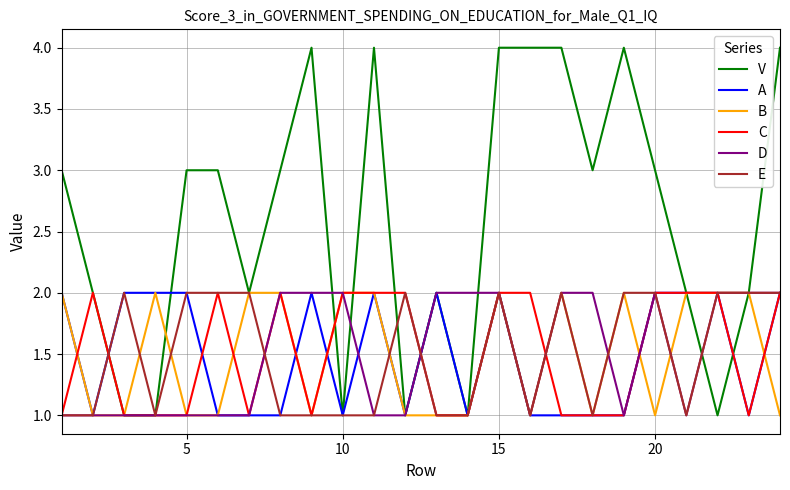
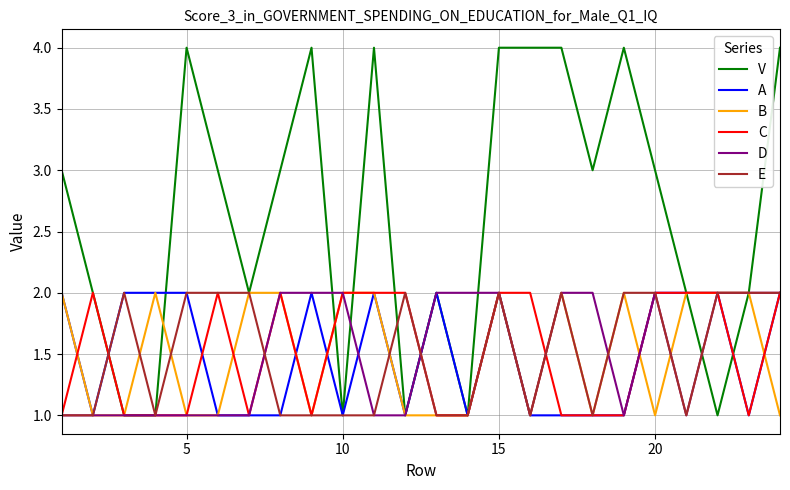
  {
    "V": {
-     "5": 3,
+     "5": 4,
      "15": 4,
      "20": 3
    },
    "B": {
      "20": 1
    }
  }
